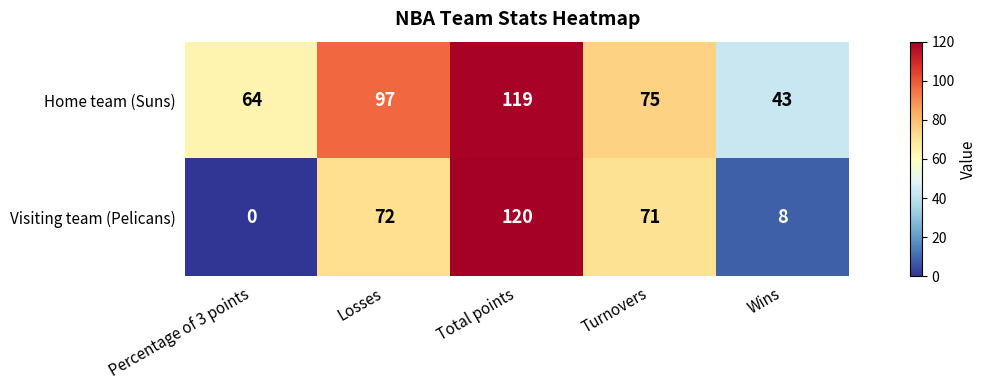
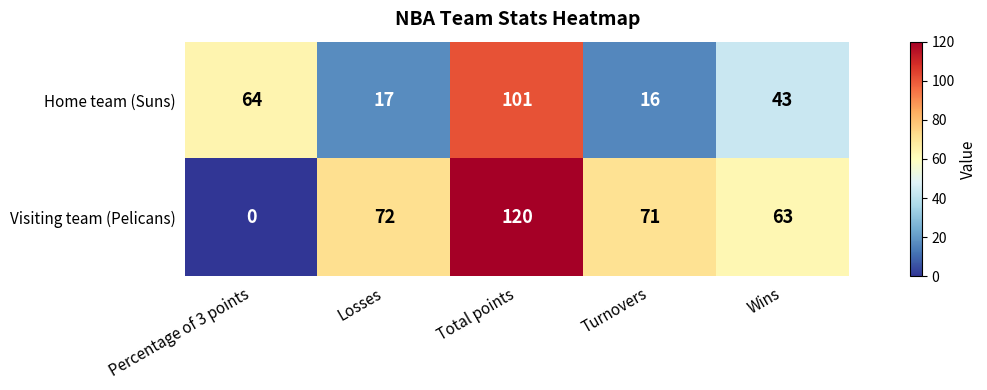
  {
    "Home team (Suns)": {
      "Percentage of 3 points": 64,
-     "Losses": 97,
-     "Total points": 119,
-     "Turnovers": 75,
+     "Losses": 17,
+     "Total points": 101,
+     "Turnovers": 16,
      "Wins": 43
    },
    "Visiting team (Pelicans)": {
      "Percentage of 3 points": 0,
      "Losses": 72,
      "Total points": 120,
      "Turnovers": 71,
-     "Wins": 8
+     "Wins": 63
    }
  }
